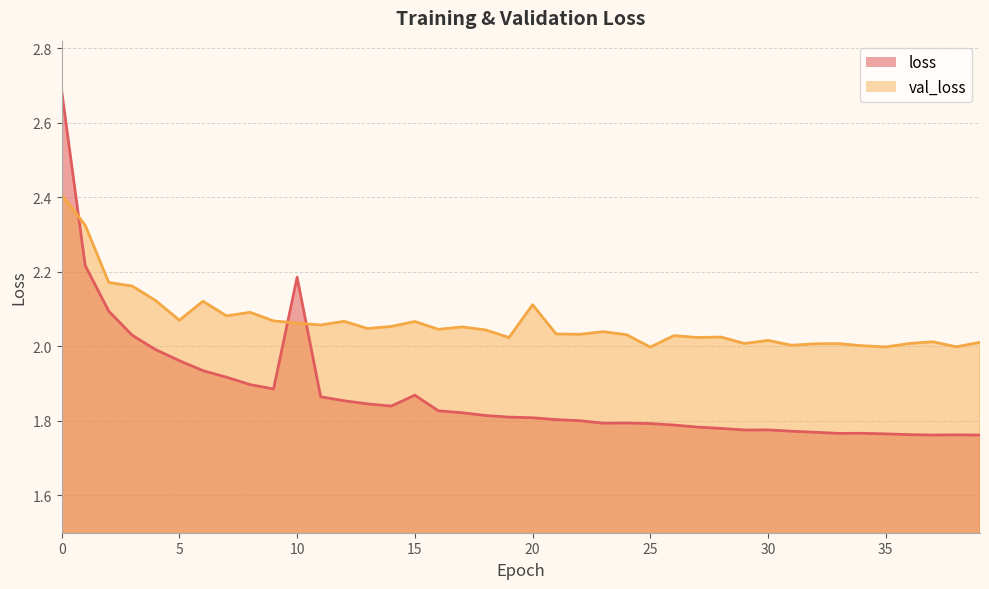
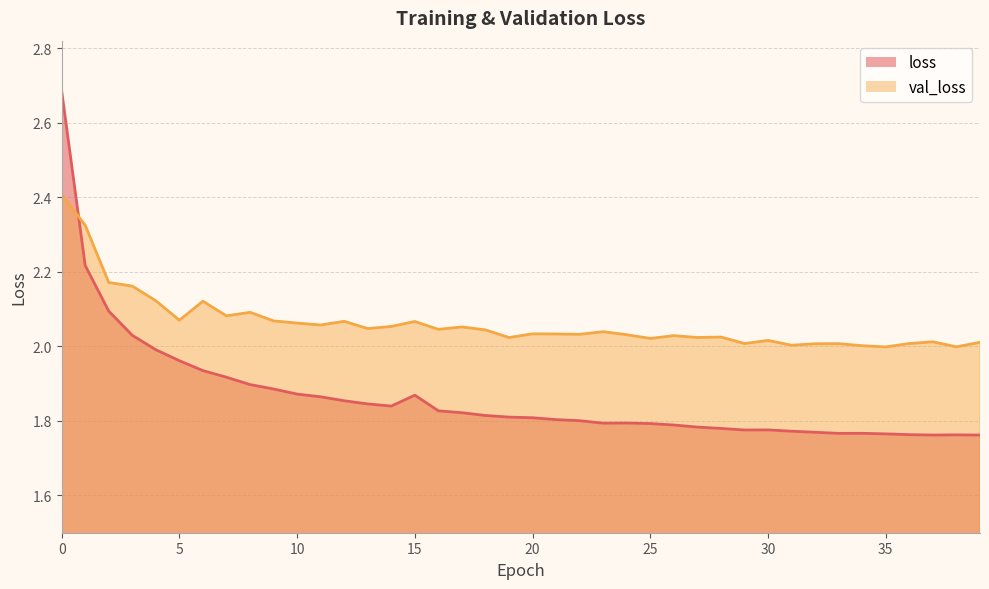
  {
    "loss": {
      "0": 2.69,
      "5": 1.96,
-     "10": 2.19,
+     "10": 1.87,
      "15": 1.87,
      "20": 1.81,
      "25": 1.79,
      "30": 1.78,
      "35": 1.77
    },
    "val_loss": {
      "0": 2.41,
      "5": 2.07,
      "10": 2.06,
      "15": 2.07,
-     "20": 2.11,
-     "25": 2.00,
+     "20": 2.03,
+     "25": 2.02,
      "30": 2.02,
      "35": 2.00
    }
  }
